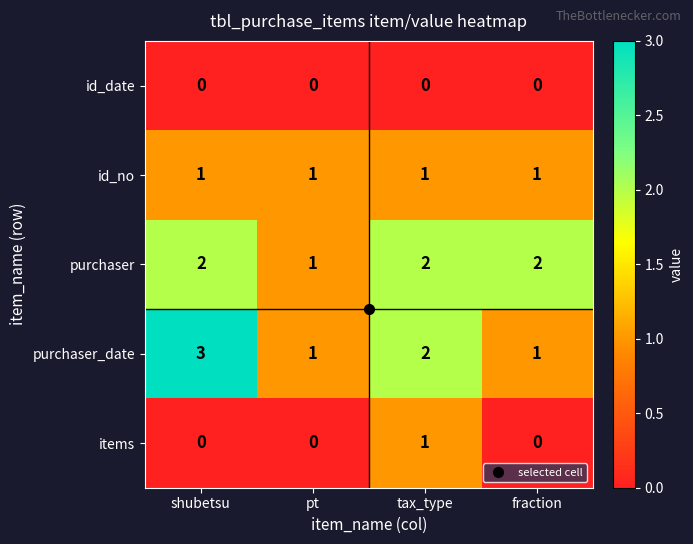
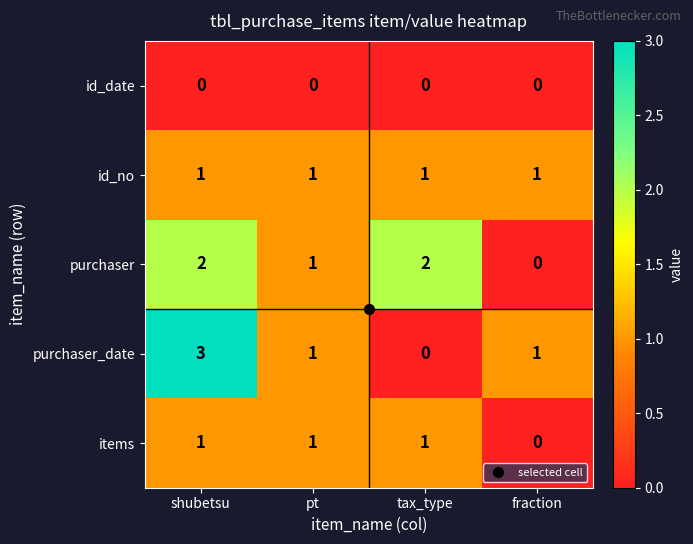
  {
    "id_date": {
      "shubetsu": 0,
      "pt": 0,
      "tax_type": 0,
      "fraction": 0
    },
    "id_no": {
      "shubetsu": 1,
      "pt": 1,
      "tax_type": 1,
      "fraction": 1
    },
    "purchaser": {
      "shubetsu": 2,
      "pt": 1,
      "tax_type": 2,
-     "fraction": 2
+     "fraction": 0
    },
    "purchaser_date": {
      "shubetsu": 3,
      "pt": 1,
-     "tax_type": 2,
+     "tax_type": 0,
      "fraction": 1
    },
    "items": {
-     "shubetsu": 0,
-     "pt": 0,
+     "shubetsu": 1,
+     "pt": 1,
      "tax_type": 1,
      "fraction": 0
    }
  }
